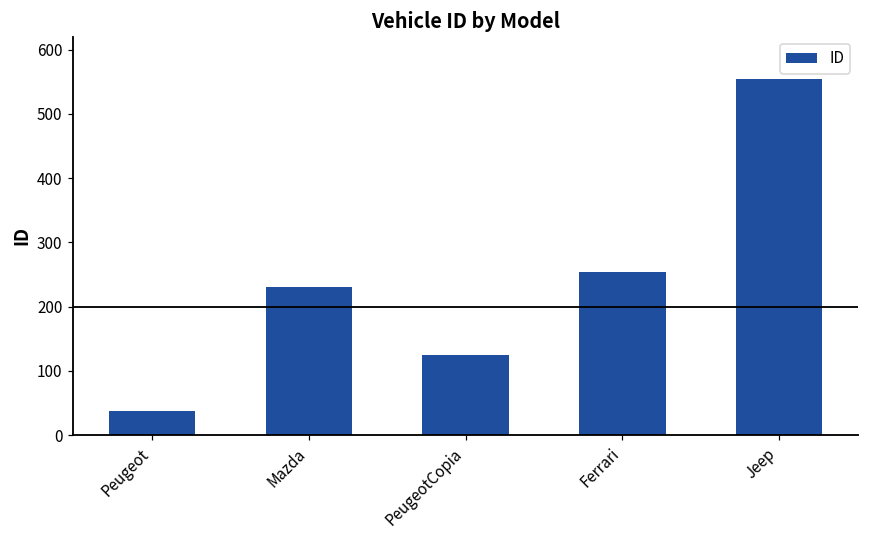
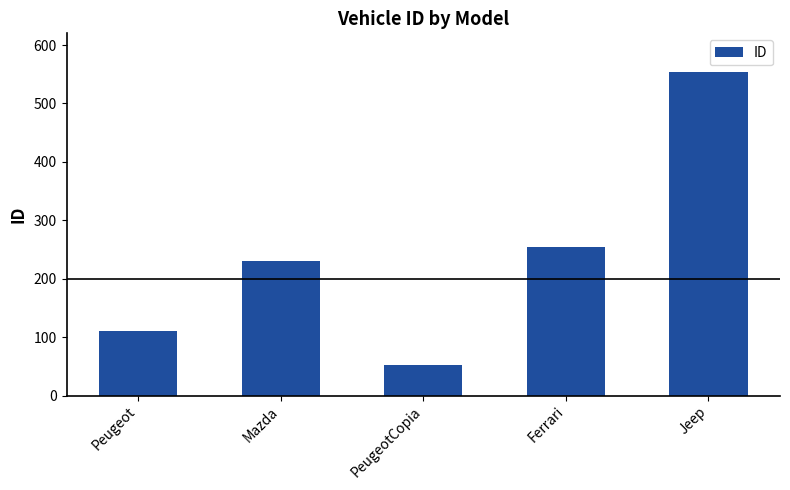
  {
-   "Peugeot": 40,
+   "Peugeot": 110,
    "Mazda": 230,
-   "PeugeotCopia": 120,
+   "PeugeotCopia": 50,
    "Ferrari": 250,
    "Jeep": 550
  }
